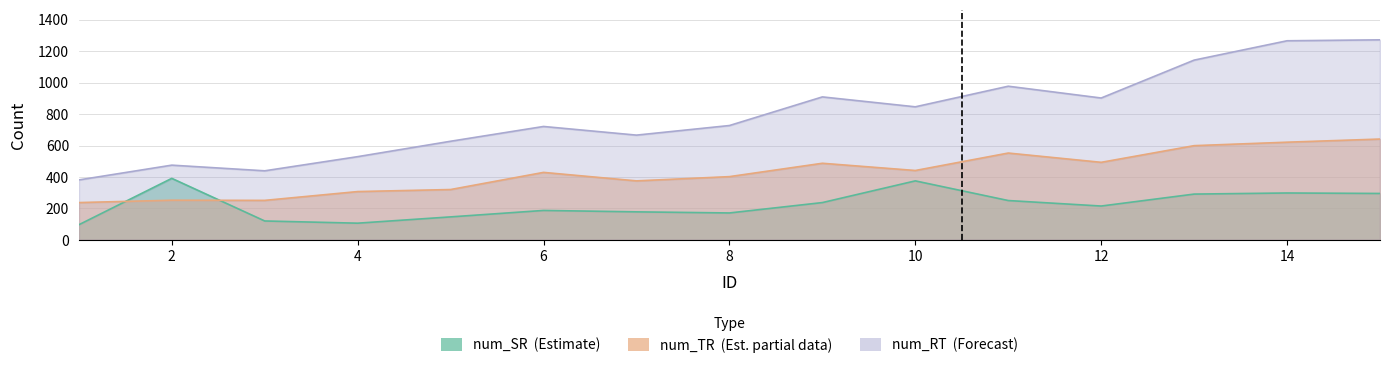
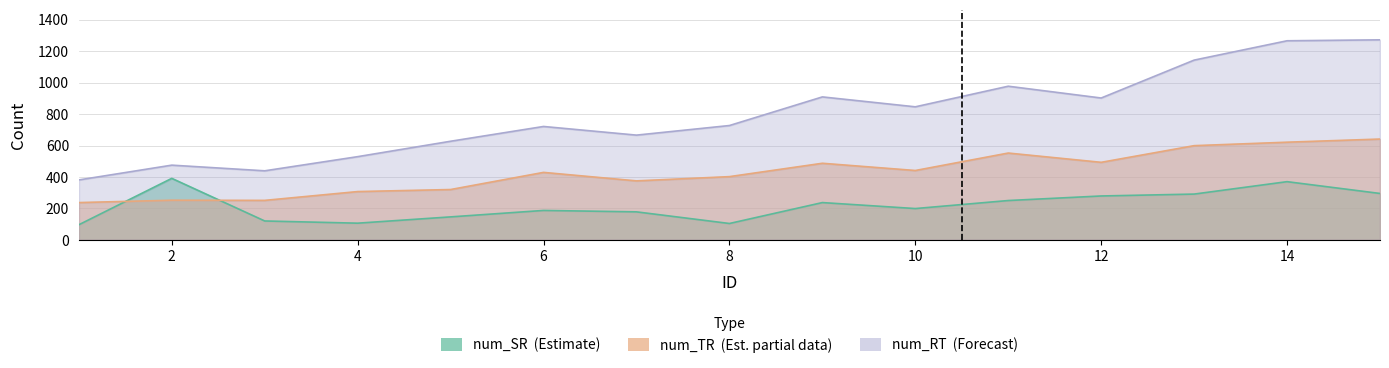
  {
    "num_SR (Estimate)": {
      "2": 390,
      "4": 110,
      "6": 190,
-     "8": 170,
-     "10": 380,
-     "12": 220,
-     "14": 300
+     "8": 100,
+     "10": 200,
+     "12": 280,
+     "14": 370
    },
    "num_RT (Forecast)": {
      "2": 480,
      "4": 530,
      "6": 720,
      "8": 730,
      "10": 850,
      "12": 900,
      "14": 1270
    }
  }
